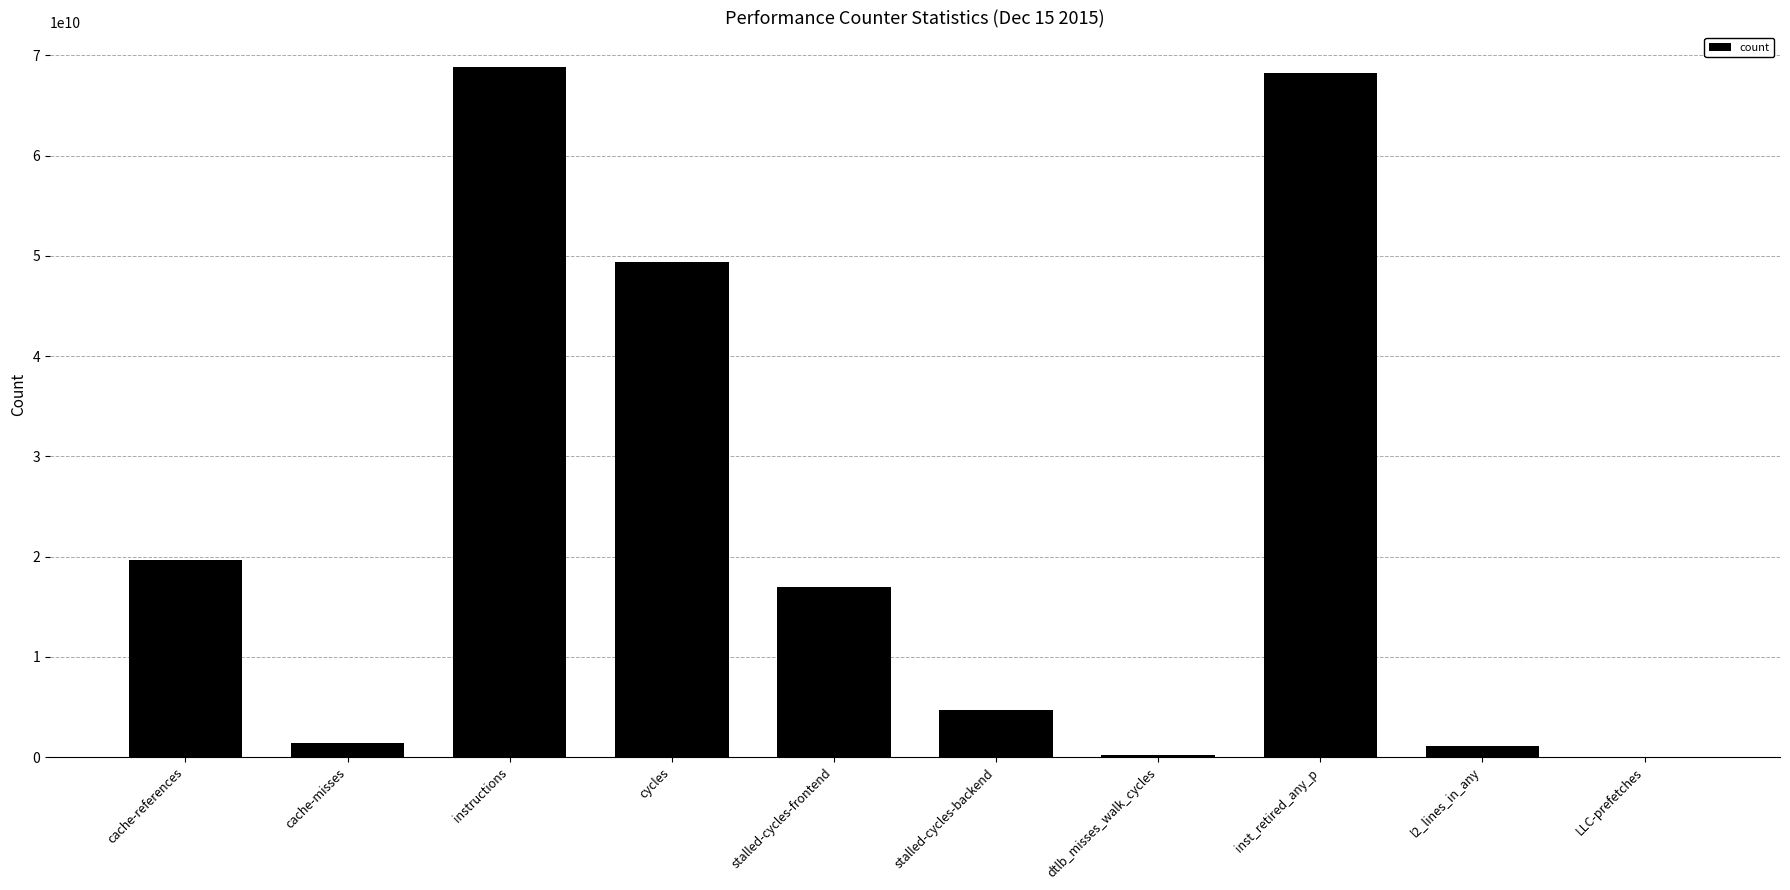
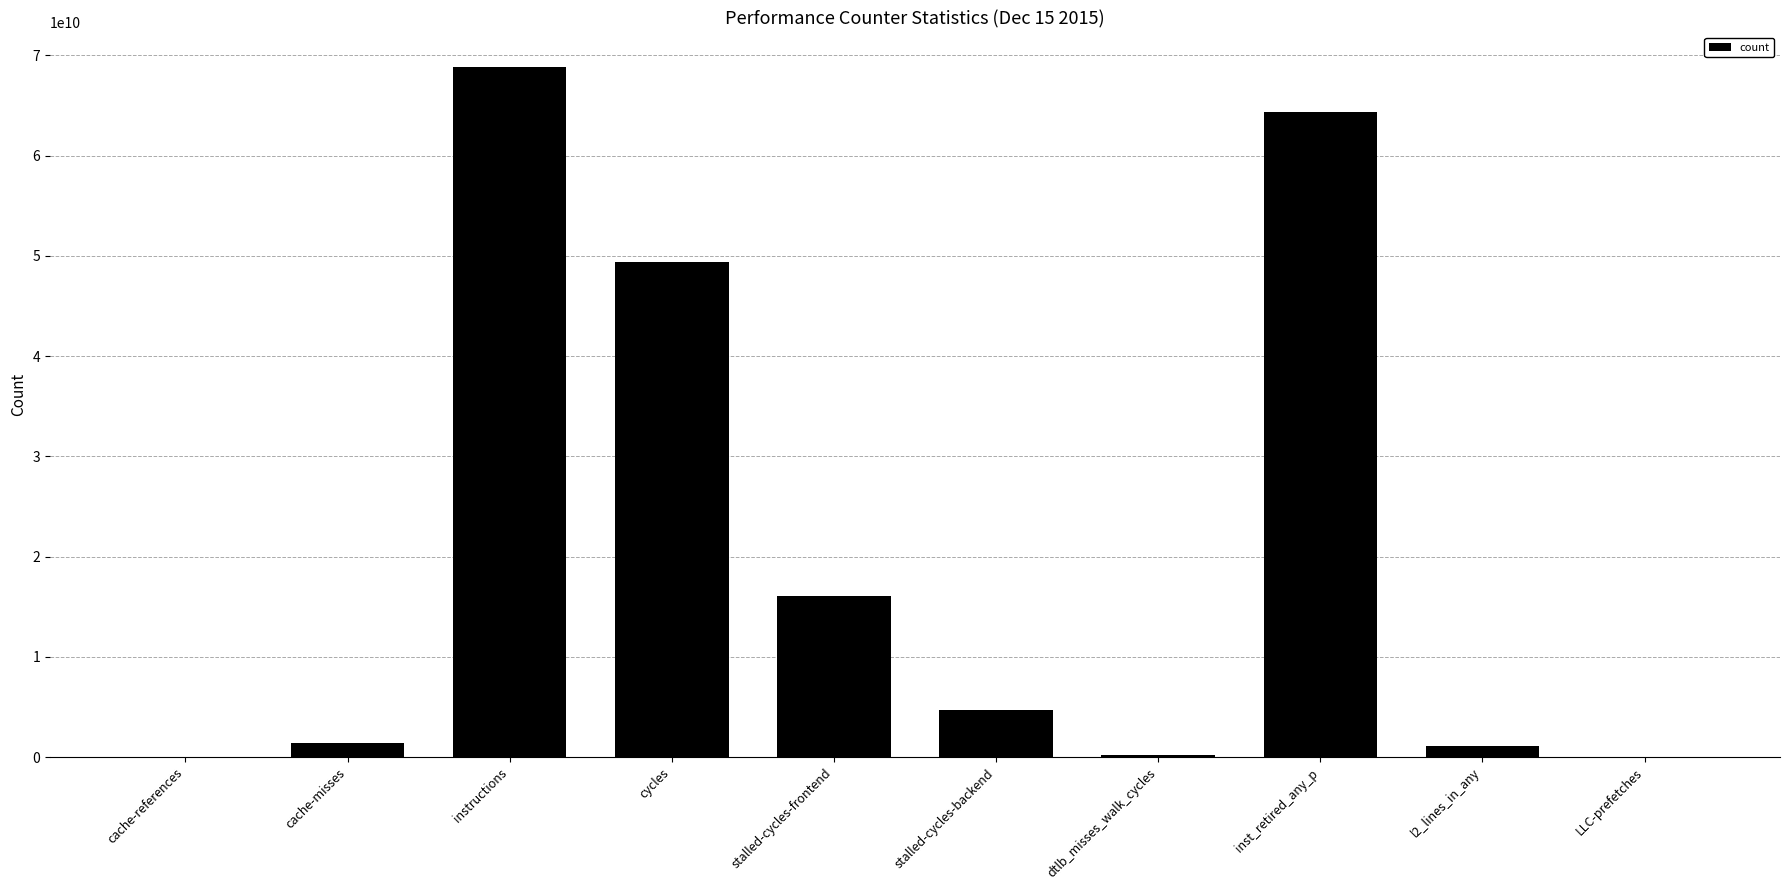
  {
-   "cache-references": 19700000000,
+   "cache-references": 100000000,
    "cache-misses": 1400000000,
    "instructions": 68800000000,
    "cycles": 49400000000,
-   "stalled-cycles-frontend": 17000000000,
+   "stalled-cycles-frontend": 16000000000,
    "stalled-cycles-backend": 4700000000,
-   "inst_retired_any_p": 68300000000,
+   "inst_retired_any_p": 64300000000,
    "l2_lines_in_any": 1100000000
  }
